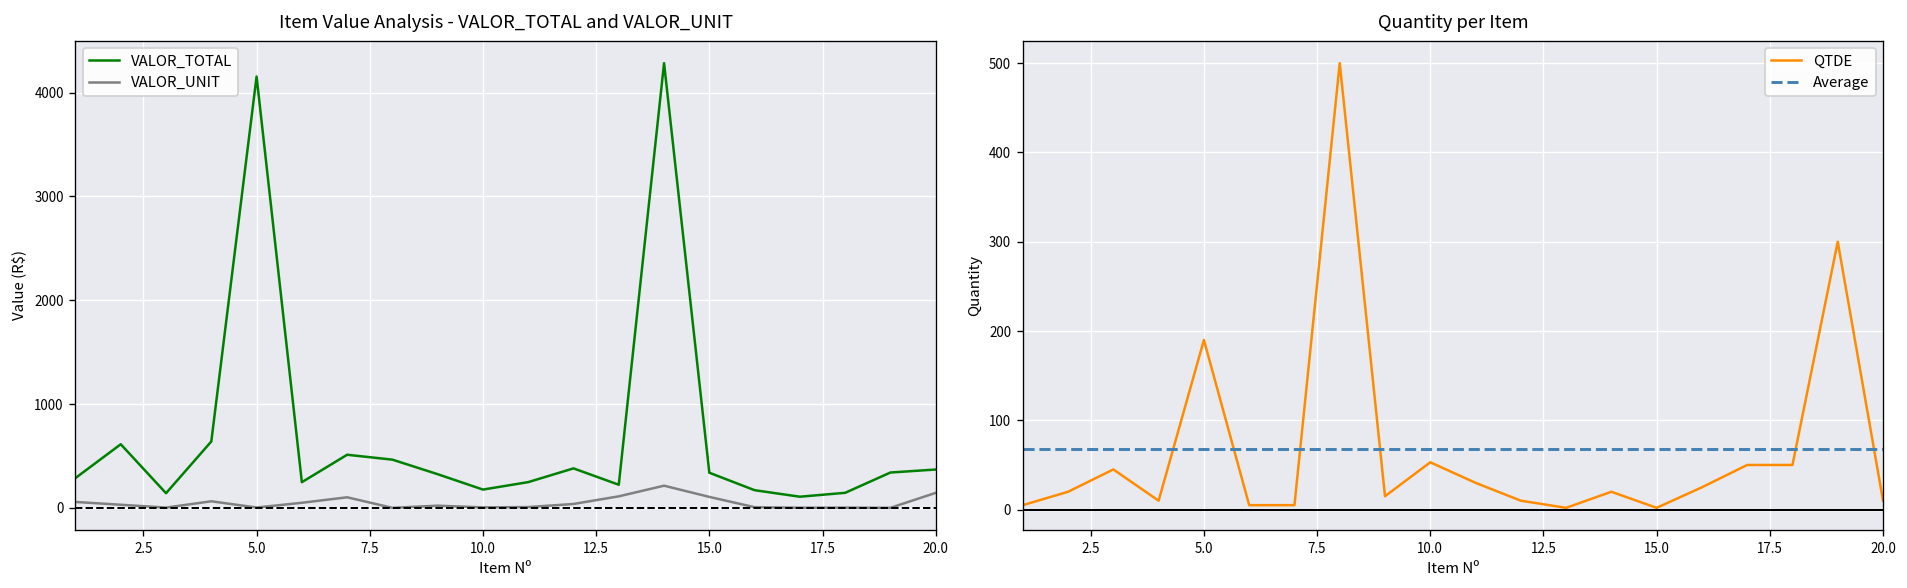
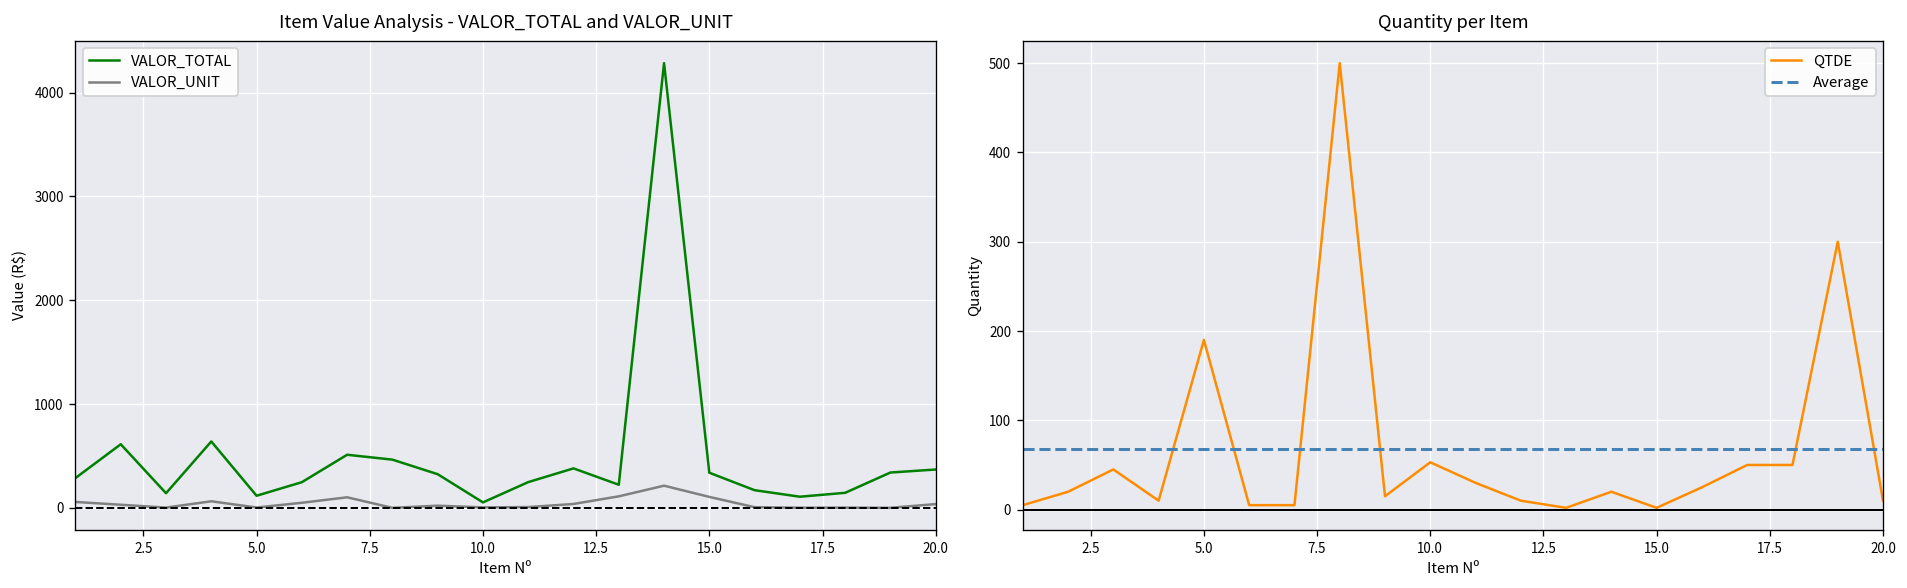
  {
    "Item Value Analysis - VALOR_TOTAL and VALOR_UNIT": {
      "VALOR_TOTAL": {
-       "5.0": 4200,
-       "10.0": 200,
+       "5.0": 100,
+       "10.0": 100,
        "15.0": 300,
        "20.0": 400
      },
      "VALOR_UNIT": {
        "5.0": 0,
        "10.0": 0,
        "15.0": 100,
-       "20.0": 100
+       "20.0": 0
      }
    },
    "Quantity per Item": {
      "5.0": 190,
      "10.0": 50,
      "15.0": 0,
      "20.0": 10
    }
  }
